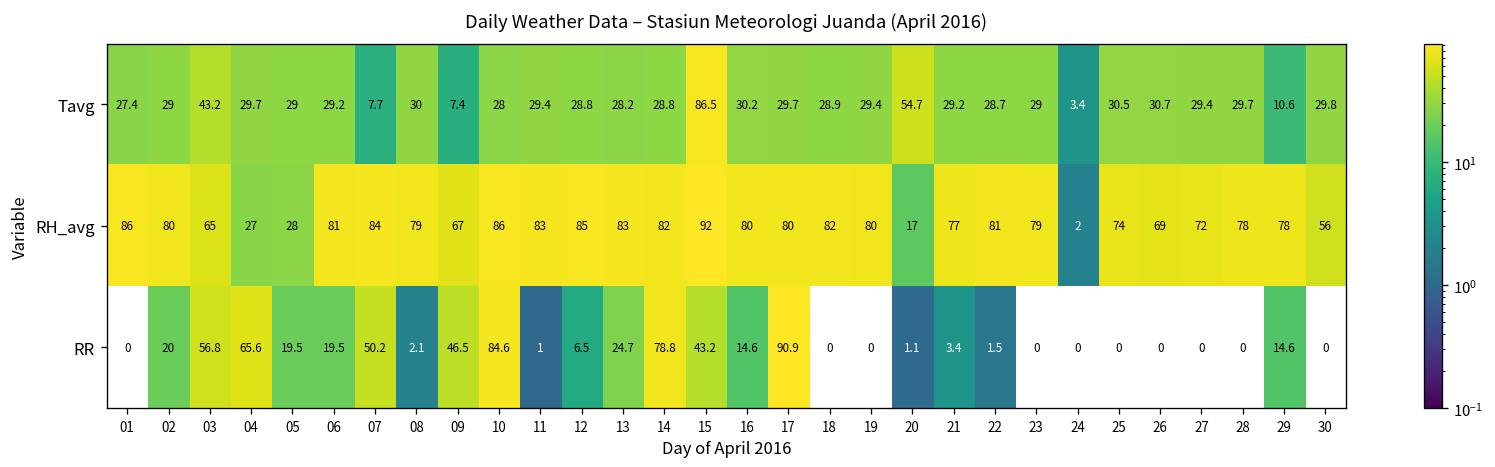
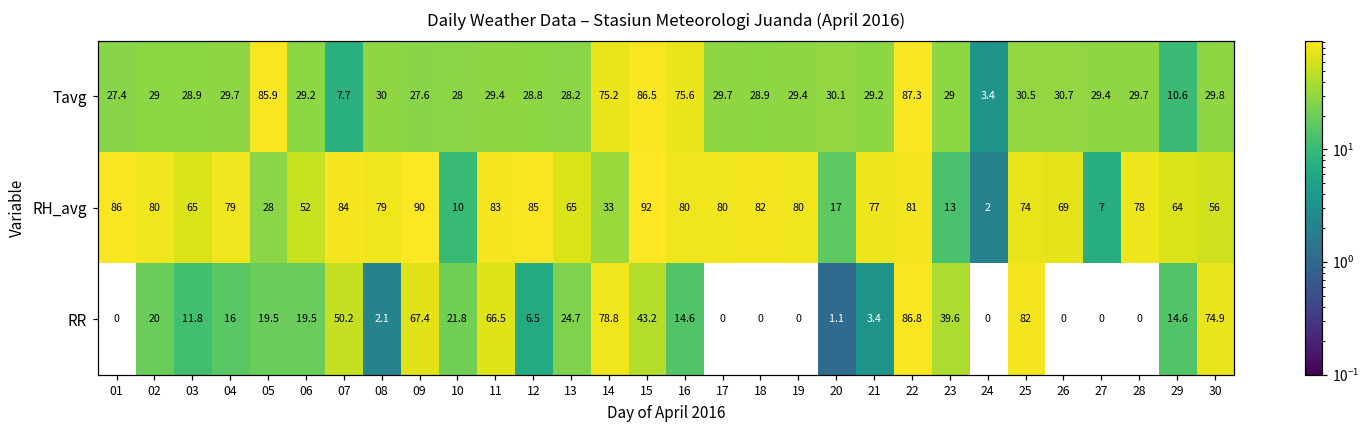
  {
    "Tavg": {
      "01": 27.4,
      "02": 29,
-     "03": 43.2,
+     "03": 28.9,
      "04": 29.7,
-     "05": 29,
+     "05": 85.9,
      "06": 29.2,
      "07": 7.7,
      "08": 30,
-     "09": 7.4,
+     "09": 27.6,
      "10": 28,
      "11": 29.4,
      "12": 28.8,
      "13": 28.2,
-     "14": 28.8,
+     "14": 75.2,
      "15": 86.5,
-     "16": 30.2,
+     "16": 75.6,
      "17": 29.7,
      "18": 28.9,
      "19": 29.4,
-     "20": 54.7,
+     "20": 30.1,
      "21": 29.2,
-     "22": 28.7,
+     "22": 87.3,
      "23": 29,
      "24": 3.4,
      "25": 30.5,
      "26": 30.7,
      "27": 29.4,
      "28": 29.7,
      "29": 10.6,
      "30": 29.8
    },
    "RH_avg": {
      "01": 86,
      "02": 80,
      "03": 65,
-     "04": 27,
+     "04": 79,
      "05": 28,
-     "06": 81,
+     "06": 52,
      "07": 84,
      "08": 79,
-     "09": 67,
-     "10": 86,
+     "09": 90,
+     "10": 10,
      "11": 83,
      "12": 85,
-     "13": 83,
-     "14": 82,
+     "13": 65,
+     "14": 33,
      "15": 92,
      "16": 80,
      "17": 80,
      "18": 82,
      "19": 80,
      "20": 17,
      "21": 77,
      "22": 81,
-     "23": 79,
+     "23": 13,
      "24": 2,
      "25": 74,
      "26": 69,
-     "27": 72,
+     "27": 7,
      "28": 78,
-     "29": 78,
+     "29": 64,
      "30": 56
    },
    "RR": {
      "01": 0,
      "02": 20,
-     "03": 56.8,
-     "04": 65.6,
+     "03": 11.8,
+     "04": 16,
      "05": 19.5,
      "06": 19.5,
      "07": 50.2,
      "08": 2.1,
-     "09": 46.5,
-     "10": 84.6,
-     "11": 1,
+     "09": 67.4,
+     "10": 21.8,
+     "11": 66.5,
      "12": 6.5,
      "13": 24.7,
      "14": 78.8,
      "15": 43.2,
      "16": 14.6,
-     "17": 90.9,
+     "17": 0,
      "18": 0,
      "19": 0,
      "20": 1.1,
      "21": 3.4,
-     "22": 1.5,
-     "23": 0,
+     "22": 86.8,
+     "23": 39.6,
      "24": 0,
-     "25": 0,
+     "25": 82,
      "26": 0,
      "27": 0,
      "28": 0,
      "29": 14.6,
-     "30": 0
+     "30": 74.9
    }
  }
